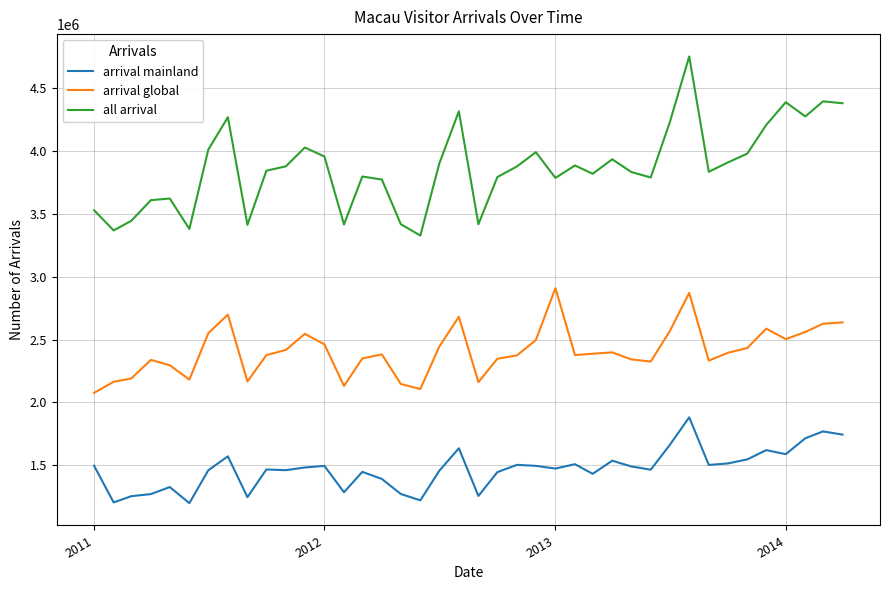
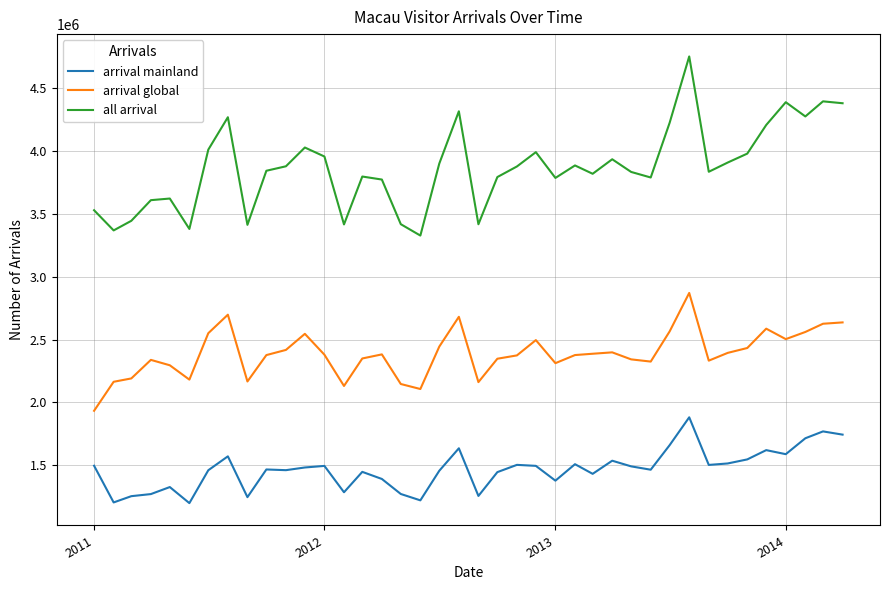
  {
    "arrival mainland": {
      "2011": 1500000,
      "2012": 1490000,
-     "2013": 1470000,
+     "2013": 1380000,
      "2014": 1590000
    },
    "arrival global": {
-     "2011": 2080000,
-     "2012": 2460000,
-     "2013": 2910000,
+     "2011": 1930000,
+     "2012": 2380000,
+     "2013": 2310000,
      "2014": 2500000
    },
    "all arrival": {
      "2011": 3530000,
      "2012": 3960000,
      "2013": 3790000,
      "2014": 4390000
    }
  }
